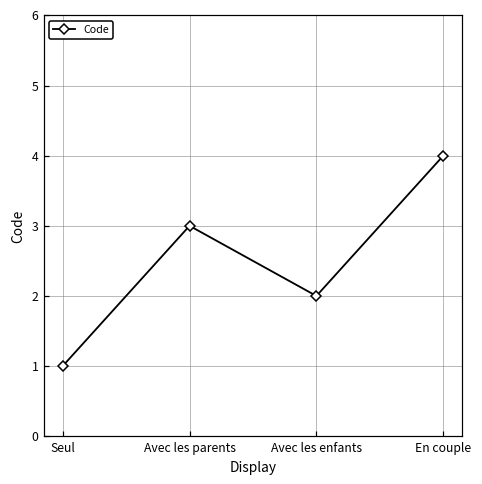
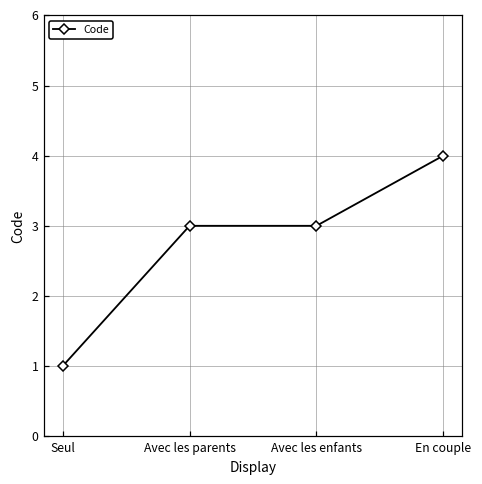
  {
    "Seul": 1,
    "Avec les parents": 3,
-   "Avec les enfants": 2,
+   "Avec les enfants": 3,
    "En couple": 4
  }
